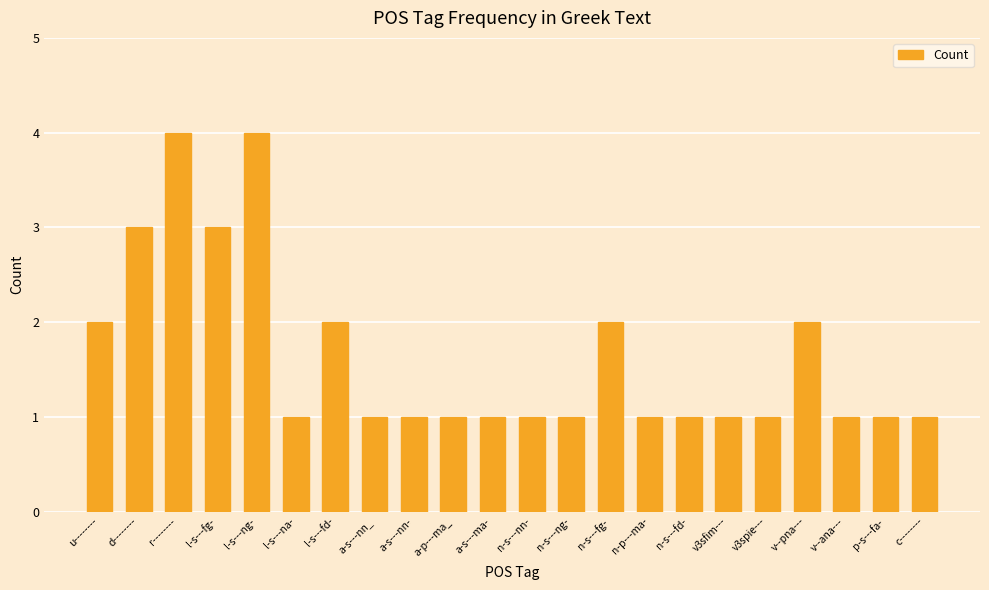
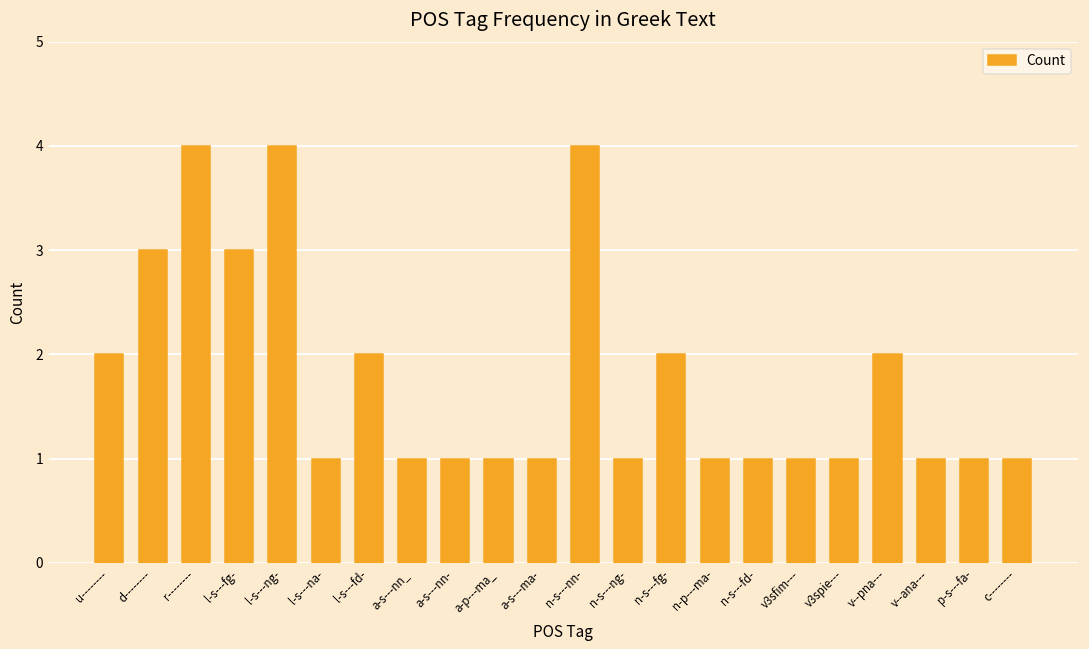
  {
    "u--------": 2,
    "d--------": 3,
    "r--------": 4,
    "l-s---fg-": 3,
    "l-s---ng-": 4,
    "l-s---na-": 1,
    "l-s---fd-": 2,
    "a-s---nn_": 1,
    "a-s---nn-": 1,
    "a-p---ma_": 1,
    "a-s---ma-": 1,
-   "n-s---nn-": 1,
+   "n-s---nn-": 4,
    "n-s---ng-": 1,
    "n-s---fg-": 2,
    "n-p---ma-": 1,
    "n-s---fd-": 1,
    "v3sfim---": 1,
    "v3spie---": 1,
    "v--pna---": 2,
    "v--ana---": 1,
    "p-s---fa-": 1,
    "c--------": 1
  }
